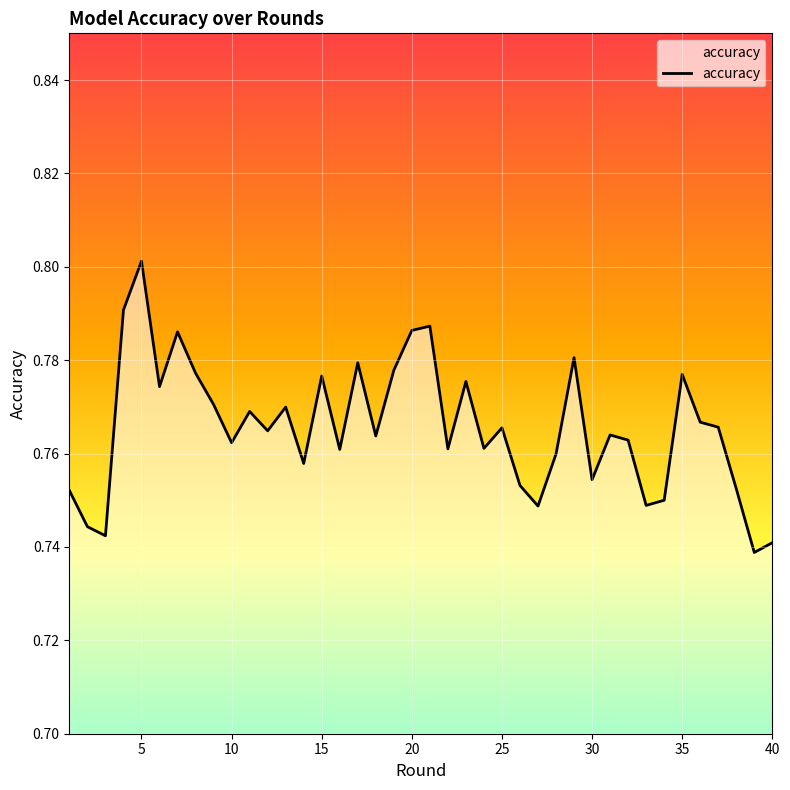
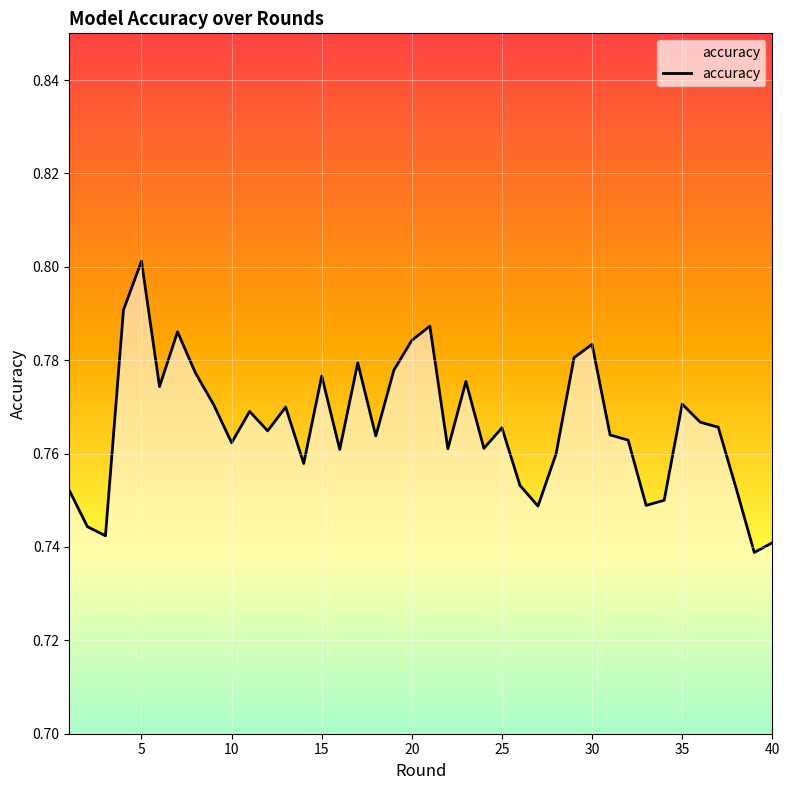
  {
    "5": 0.801,
    "10": 0.762,
    "15": 0.777,
-   "20": 0.786,
+   "20": 0.784,
    "25": 0.766,
-   "30": 0.754,
-   "35": 0.777,
+   "30": 0.783,
+   "35": 0.771,
    "40": 0.741
  }
